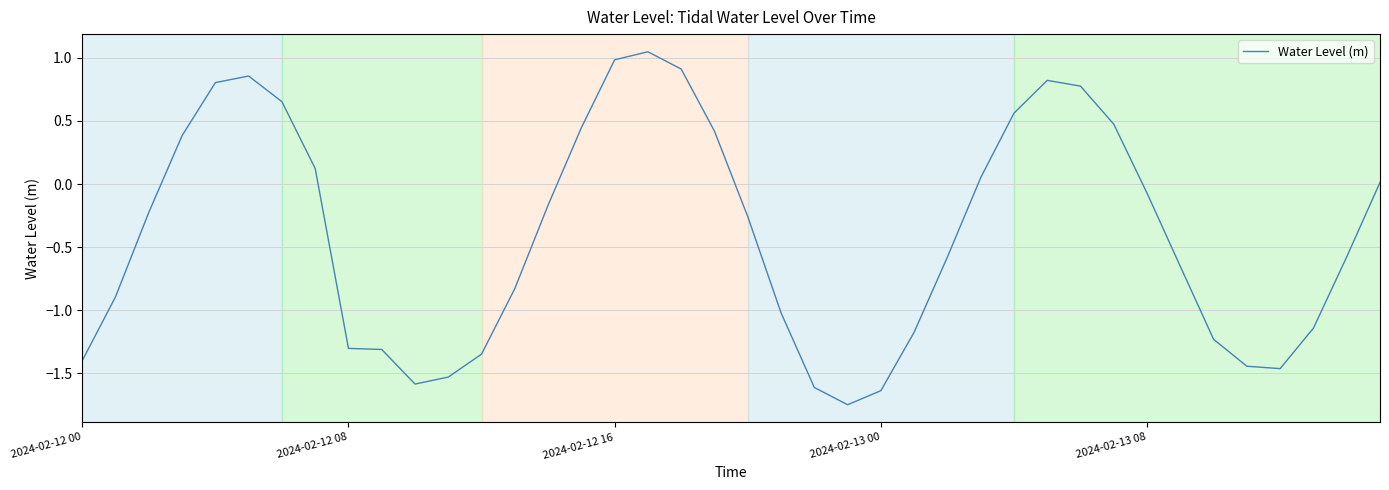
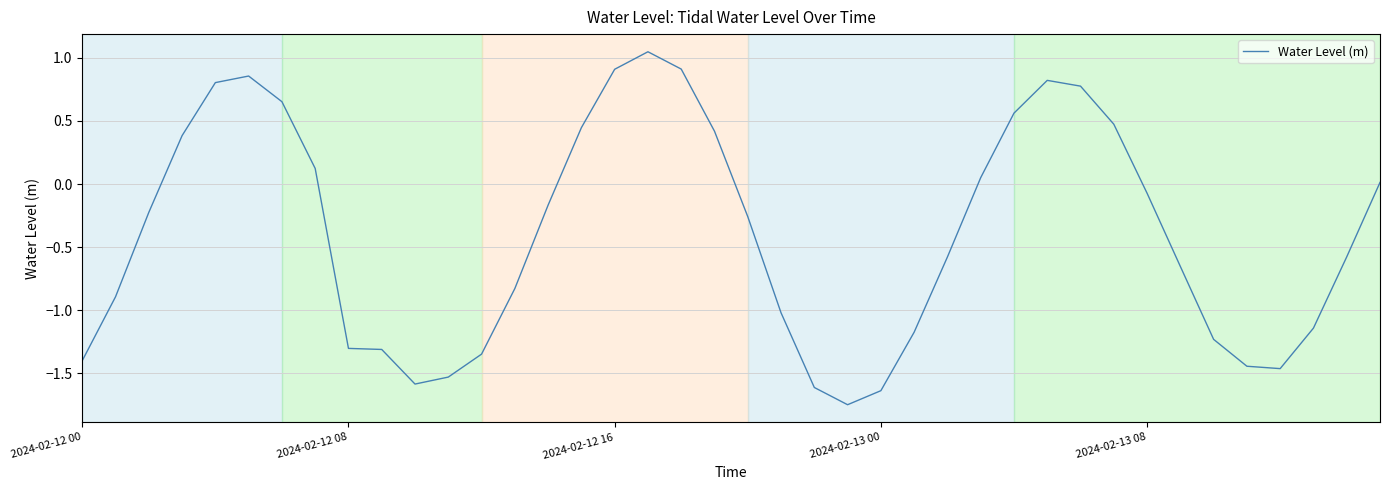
  {
    "2024-02-12 00": -1.40,
    "2024-02-12 08": -1.30,
-   "2024-02-12 16": 0.98,
+   "2024-02-12 16": 0.91,
    "2024-02-13 00": -1.64,
    "2024-02-13 08": -0.07
  }
